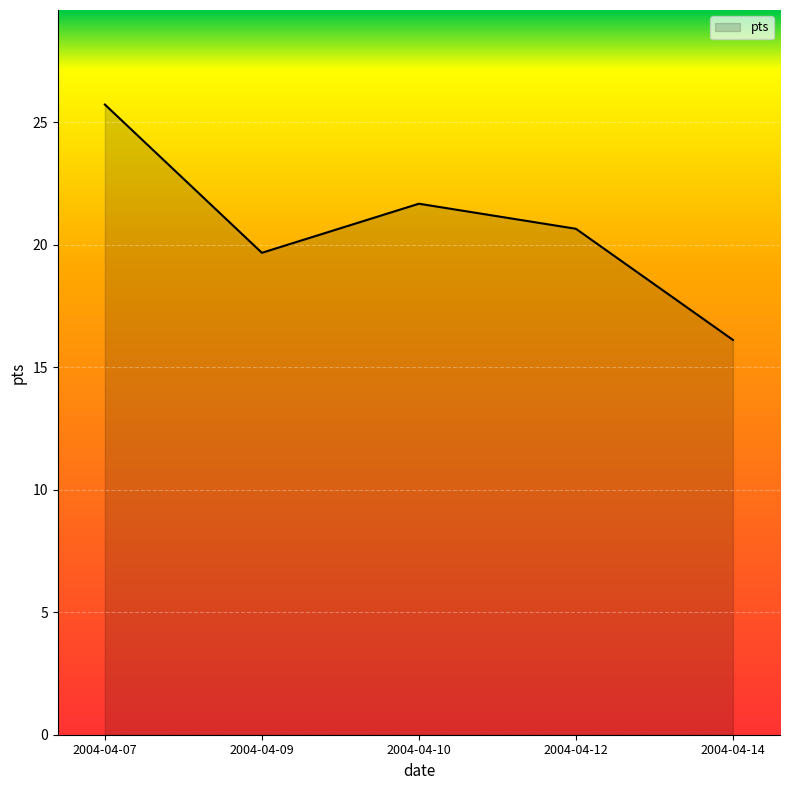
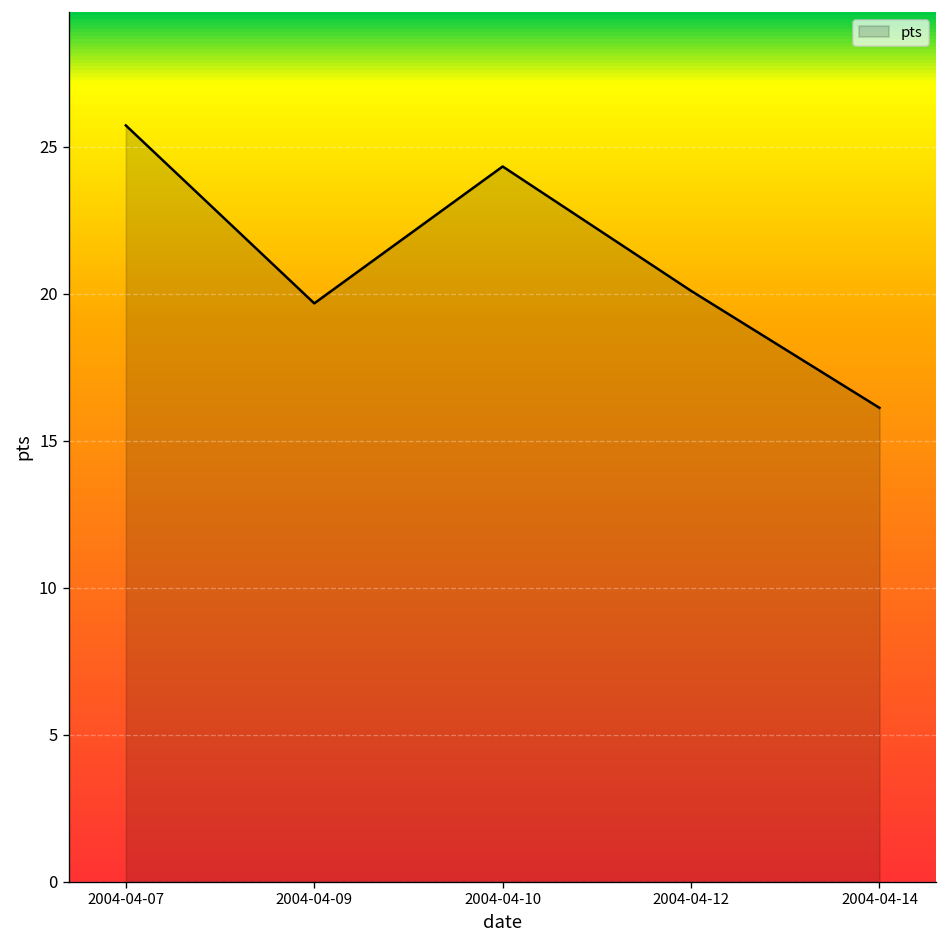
  {
    "2004-04-07": 25.7,
    "2004-04-09": 19.7,
-   "2004-04-10": 21.7,
-   "2004-04-12": 20.7,
+   "2004-04-10": 24.3,
+   "2004-04-12": 20.1,
    "2004-04-14": 16.1
  }
